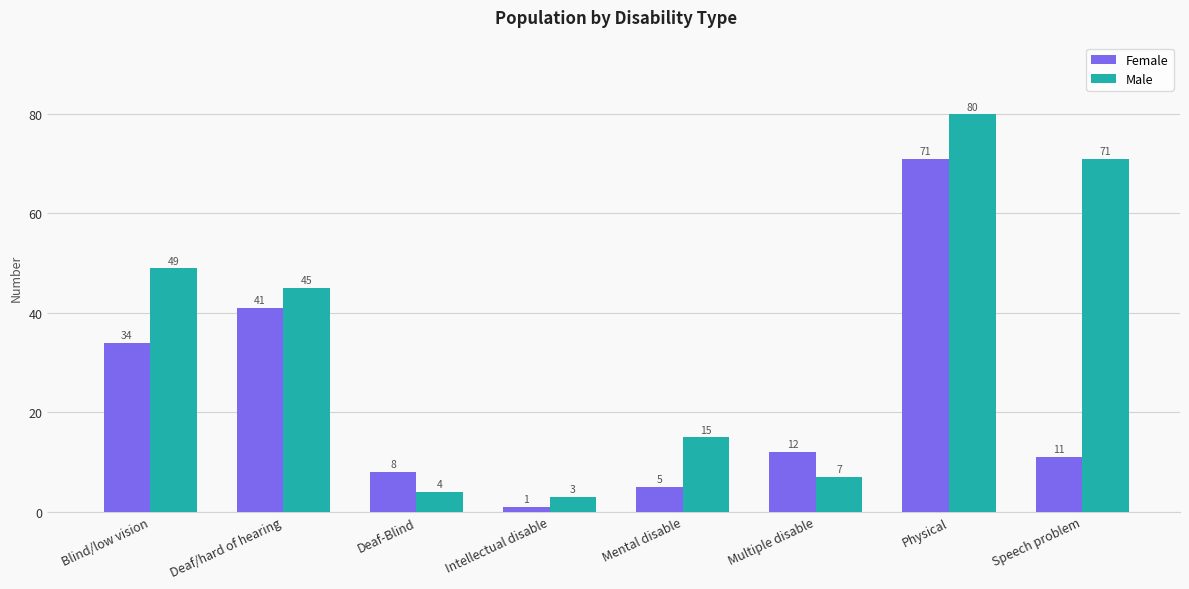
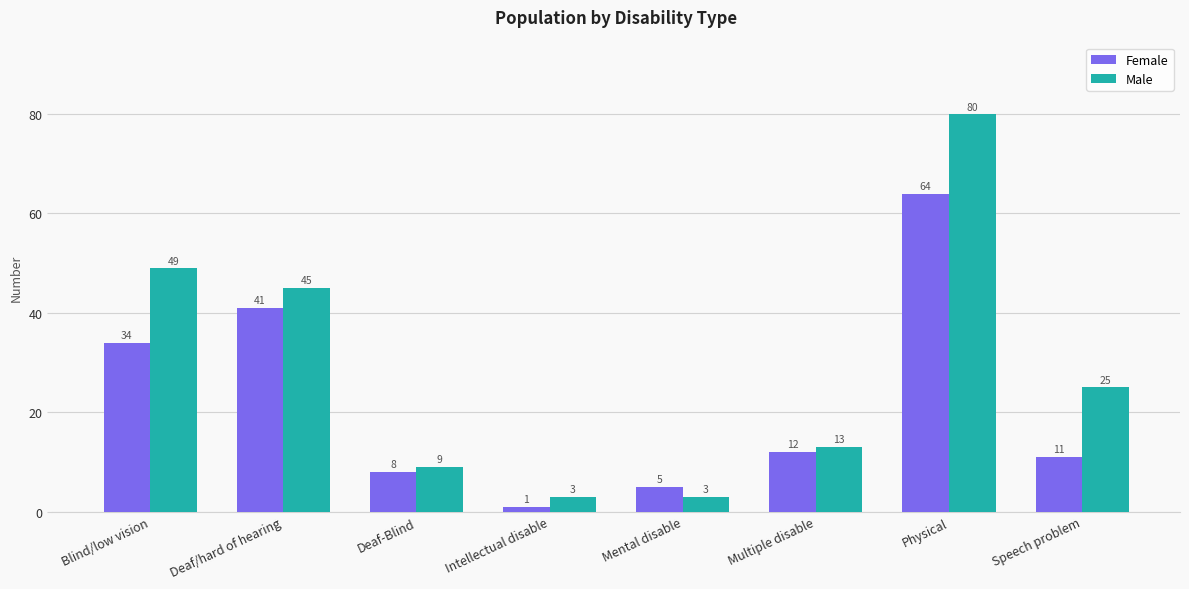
  {
    "Female": {
      "Blind/low vision": 34,
      "Deaf/hard of hearing": 41,
      "Deaf-Blind": 8,
      "Intellectual disable": 1,
      "Mental disable": 5,
      "Multiple disable": 12,
-     "Physical": 71,
+     "Physical": 64,
      "Speech problem": 11
    },
    "Male": {
      "Blind/low vision": 49,
      "Deaf/hard of hearing": 45,
-     "Deaf-Blind": 4,
+     "Deaf-Blind": 9,
      "Intellectual disable": 3,
-     "Mental disable": 15,
-     "Multiple disable": 7,
+     "Mental disable": 3,
+     "Multiple disable": 13,
      "Physical": 80,
-     "Speech problem": 71
+     "Speech problem": 25
    }
  }
